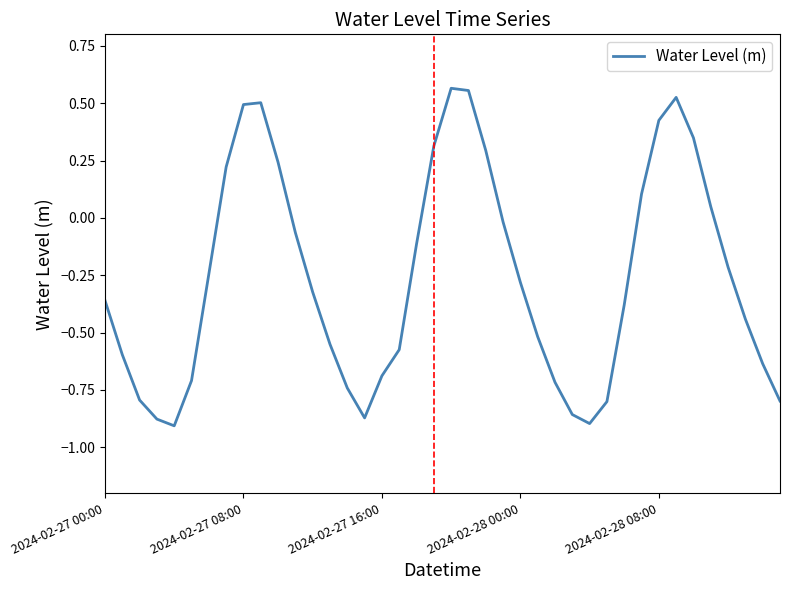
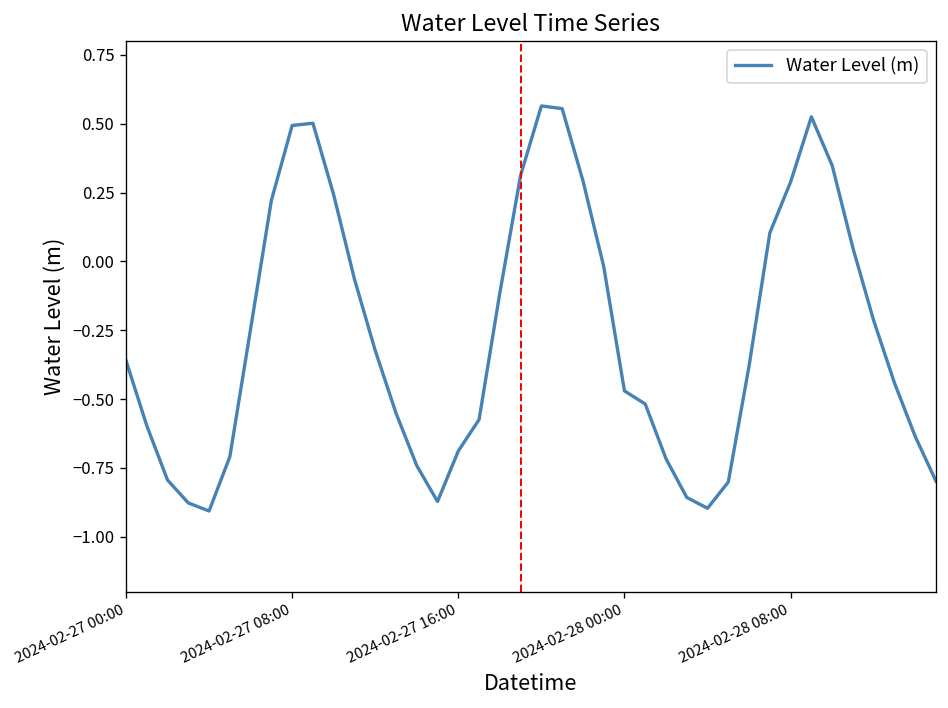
  {
    "2024-02-27 00:00": -0.36,
    "2024-02-27 08:00": 0.49,
    "2024-02-27 16:00": -0.69,
-   "2024-02-28 00:00": -0.28,
-   "2024-02-28 08:00": 0.42
+   "2024-02-28 00:00": -0.47,
+   "2024-02-28 08:00": 0.29
  }
